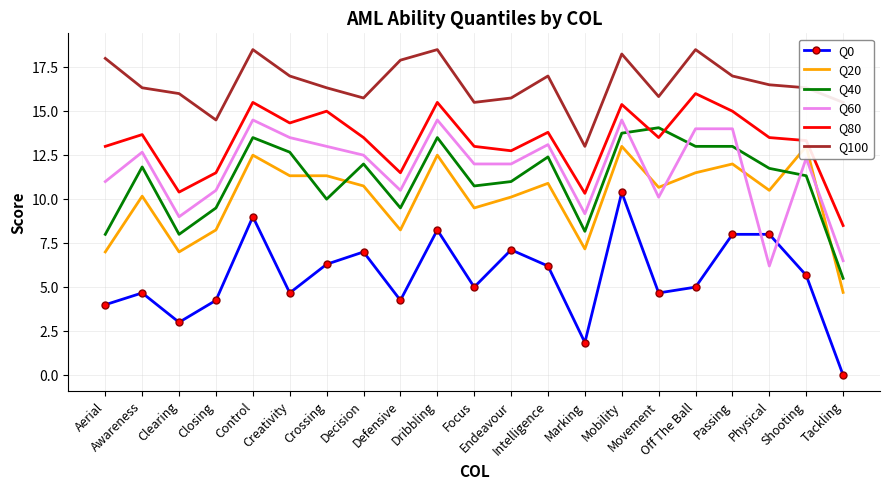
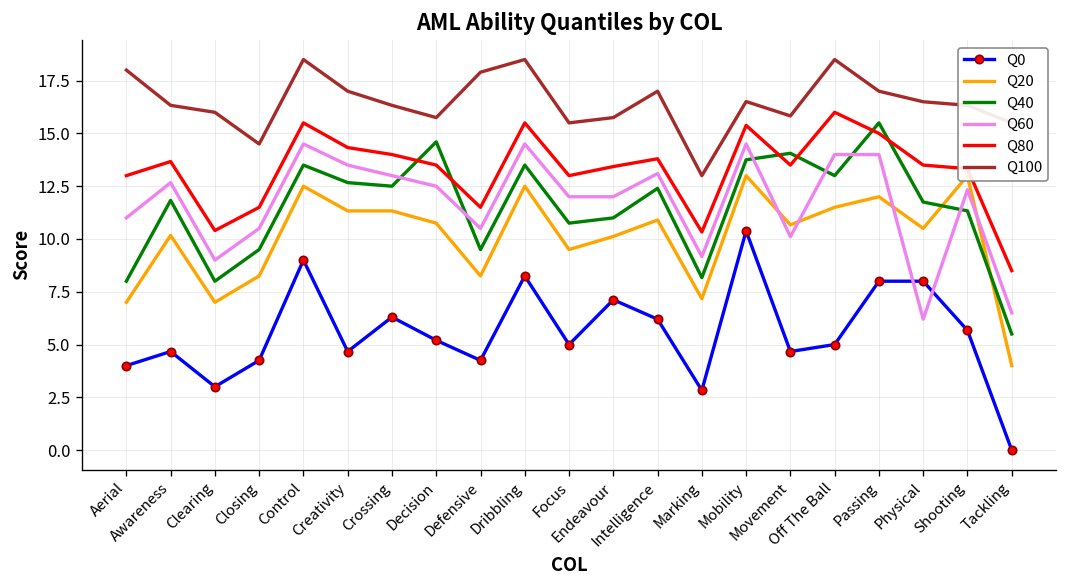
  {
    "Q0": {
      "Aerial": 4.0,
      "Awareness": 4.7,
      "Clearing": 3.0,
      "Closing": 4.3,
      "Control": 9.0,
      "Creativity": 4.7,
      "Crossing": 6.3,
-     "Decision": 7.0,
+     "Decision": 5.2,
      "Defensive": 4.3,
      "Dribbling": 8.3,
      "Focus": 5.0,
      "Endeavour": 7.1,
      "Intelligence": 6.2,
-     "Marking": 1.9,
+     "Marking": 2.8,
      "Mobility": 10.4,
      "Movement": 4.7,
      "Off The Ball": 5.0,
      "Passing": 8.0,
      "Physical": 8.0,
      "Shooting": 5.7,
      "Tackling": 0.0
    },
    "Q20": {
      "Aerial": 7.0,
      "Awareness": 10.2,
      "Clearing": 7.0,
      "Closing": 8.3,
      "Control": 12.5,
      "Creativity": 11.3,
      "Crossing": 11.3,
      "Decision": 10.8,
      "Defensive": 8.3,
      "Dribbling": 12.5,
      "Focus": 9.5,
      "Endeavour": 10.1,
      "Intelligence": 10.9,
      "Marking": 7.2,
      "Mobility": 13.0,
      "Movement": 10.7,
      "Off The Ball": 11.5,
      "Passing": 12.0,
      "Physical": 10.5,
-     "Tackling": 4.7
+     "Tackling": 4.0
    },
    "Q40": {
      "Aerial": 8.0,
      "Awareness": 11.8,
      "Clearing": 8.0,
      "Closing": 9.5,
      "Control": 13.5,
      "Creativity": 12.7,
-     "Crossing": 10.0,
-     "Decision": 12.0,
+     "Crossing": 12.5,
+     "Decision": 14.6,
      "Defensive": 9.5,
      "Dribbling": 13.5,
      "Focus": 10.8,
      "Endeavour": 11.0,
      "Intelligence": 12.4,
      "Marking": 8.2,
      "Mobility": 13.8,
      "Movement": 14.1,
      "Off The Ball": 13.0,
-     "Passing": 13.0,
+     "Passing": 15.5,
      "Physical": 11.8,
      "Shooting": 11.3,
      "Tackling": 5.5
    },
    "Q60": {
      "Aerial": 11.0,
      "Awareness": 12.7,
      "Clearing": 9.0,
      "Closing": 10.5,
      "Control": 14.5,
      "Creativity": 13.5,
      "Crossing": 13.0,
      "Decision": 12.5,
      "Defensive": 10.5,
      "Dribbling": 14.5,
      "Focus": 12.0,
      "Endeavour": 12.0,
      "Intelligence": 13.1,
      "Marking": 9.2,
      "Mobility": 14.5,
      "Movement": 10.1,
      "Off The Ball": 14.0,
      "Passing": 14.0,
      "Physical": 6.2,
      "Tackling": 6.5
    },
    "Q80": {
      "Aerial": 13.0,
      "Awareness": 13.7,
      "Clearing": 10.4,
      "Closing": 11.5,
      "Control": 15.5,
      "Creativity": 14.3,
-     "Crossing": 15,
+     "Crossing": 14,
      "Decision": 13.5,
      "Defensive": 11.5,
      "Dribbling": 15.5,
      "Focus": 13.0,
-     "Endeavour": 12.8,
+     "Endeavour": 13.4,
      "Intelligence": 13.8,
      "Marking": 10.3,
      "Mobility": 15.4,
      "Movement": 13.5,
      "Off The Ball": 16.0,
      "Passing": 15.0,
      "Physical": 13.5,
      "Tackling": 8.5
    },
    "Q100": {
      "Aerial": 18.0,
      "Awareness": 16.3,
      "Clearing": 16.0,
      "Closing": 14.5,
      "Control": 18.5,
      "Creativity": 17.0,
      "Crossing": 16.3,
      "Decision": 15.8,
      "Defensive": 17.9,
      "Dribbling": 18.5,
      "Focus": 15.5,
      "Endeavour": 15.8,
      "Intelligence": 17.0,
      "Marking": 13.0,
-     "Mobility": 18.3,
+     "Mobility": 16.5,
      "Movement": 15.8,
      "Off The Ball": 18.5,
      "Passing": 17.0,
      "Physical": 16.5
    }
  }
